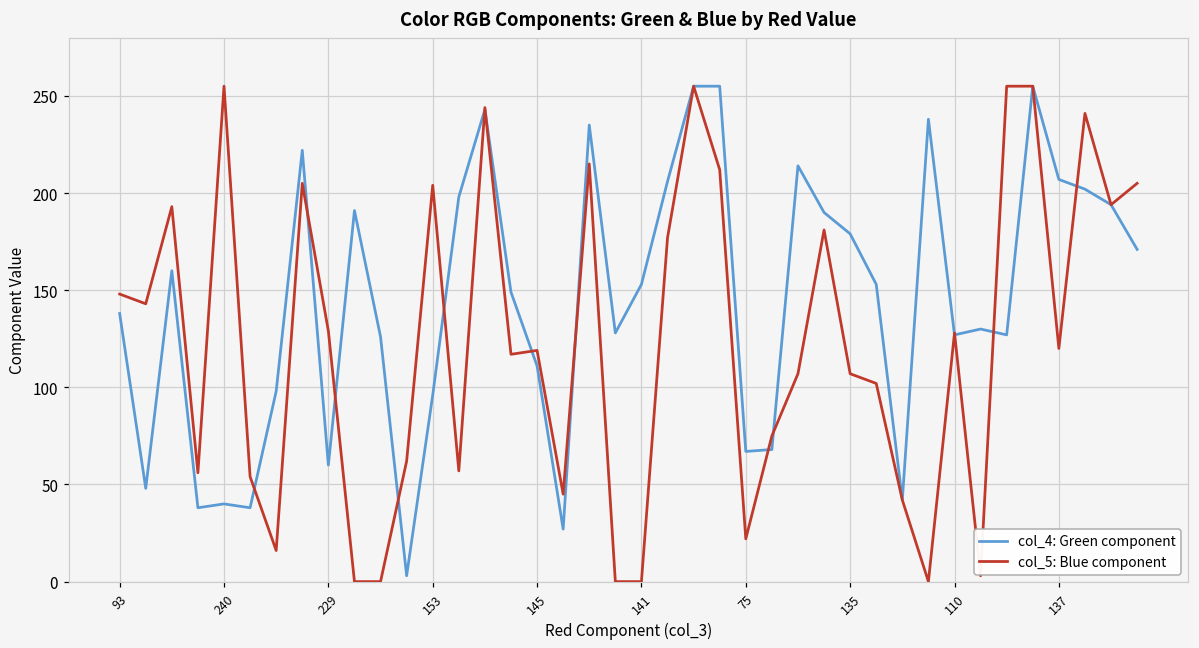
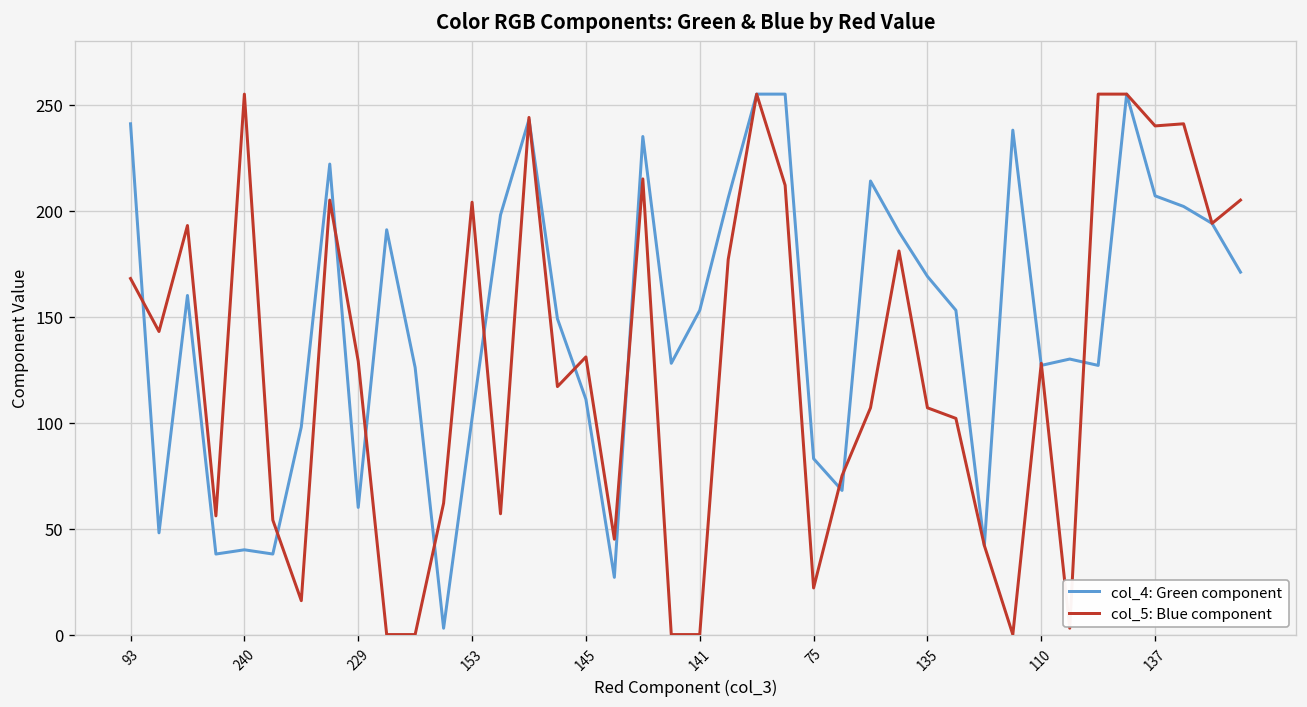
  {
    "col_4: Green component": {
-     "93": 138,
+     "93": 241,
      "240": 40,
      "229": 60,
-     "153": 96,
+     "153": 102,
      "145": 111,
      "141": 153,
-     "75": 67,
-     "135": 179,
+     "75": 83,
+     "135": 169,
      "137": 207
    },
    "col_5: Blue component": {
-     "93": 148,
+     "93": 168,
      "240": 255,
      "229": 129,
      "153": 204,
-     "145": 119,
+     "145": 131,
      "141": 0,
      "75": 22,
      "135": 107,
-     "137": 120
+     "137": 240
    }
  }
